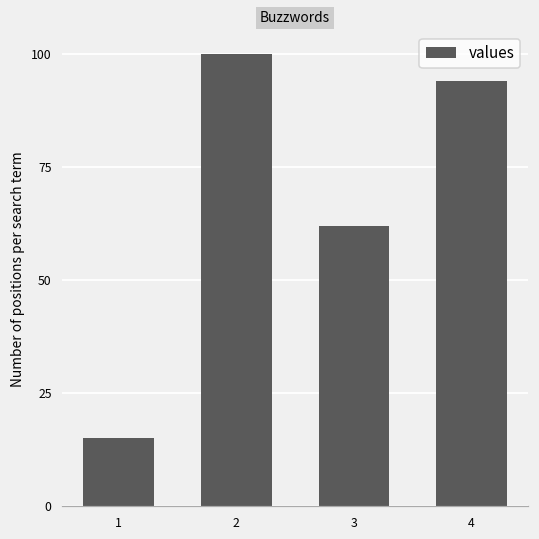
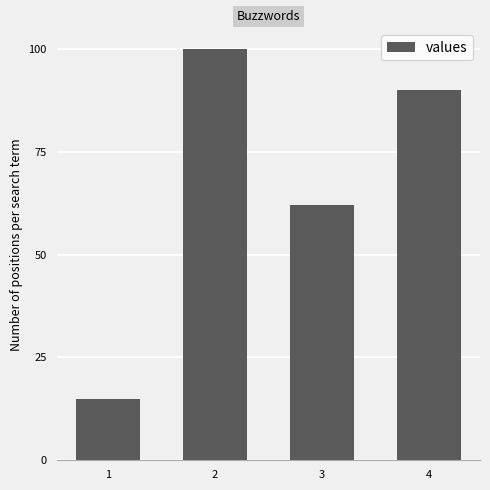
  {
    "1": 15,
    "2": 100,
    "3": 62,
-   "4": 94
+   "4": 90
  }
